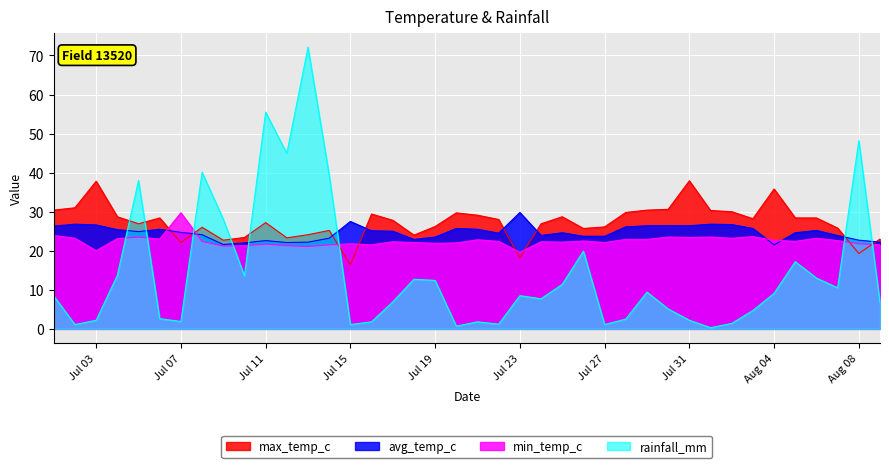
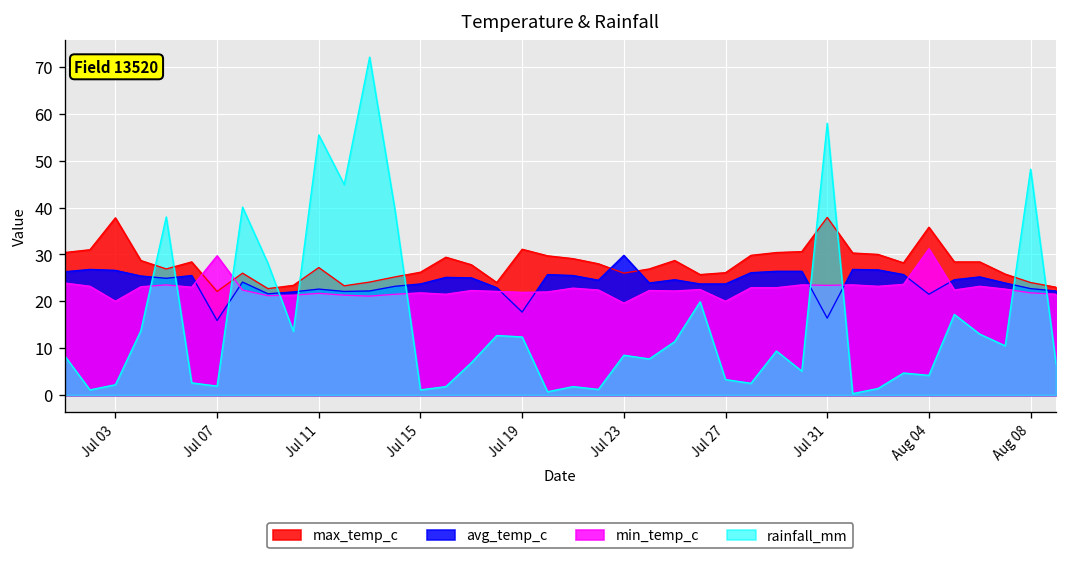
  {
    "max_temp_c": {
      "Jul 03": 38,
      "Jul 07": 22,
      "Jul 11": 27,
-     "Jul 15": 16,
-     "Jul 19": 26,
-     "Jul 23": 18,
+     "Jul 15": 26,
+     "Jul 19": 31,
+     "Jul 23": 26,
      "Jul 27": 26,
      "Jul 31": 38,
      "Aug 04": 36,
-     "Aug 08": 19
+     "Aug 08": 24
    },
    "avg_temp_c": {
      "Jul 03": 27,
-     "Jul 07": 25,
+     "Jul 07": 16,
      "Jul 11": 23,
-     "Jul 15": 28,
-     "Jul 19": 24,
+     "Jul 15": 24,
+     "Jul 19": 18,
      "Jul 23": 30,
      "Jul 27": 24,
-     "Jul 31": 26,
+     "Jul 31": 16,
      "Aug 04": 22,
      "Aug 08": 23
    },
    "min_temp_c": {
      "Jul 03": 20,
      "Jul 07": 30,
      "Jul 11": 22,
      "Jul 15": 22,
      "Jul 19": 22,
      "Jul 23": 20,
-     "Jul 27": 22,
+     "Jul 27": 20,
      "Jul 31": 23,
-     "Aug 04": 23,
+     "Aug 04": 31,
      "Aug 08": 22
    },
    "rainfall_mm": {
      "Jul 03": 2,
      "Jul 07": 2,
      "Jul 11": 56,
      "Jul 15": 1,
      "Jul 19": 12,
      "Jul 23": 9,
-     "Jul 27": 1,
-     "Jul 31": 2,
-     "Aug 04": 9,
+     "Jul 27": 3,
+     "Jul 31": 58,
+     "Aug 04": 4,
      "Aug 08": 48
    }
  }
